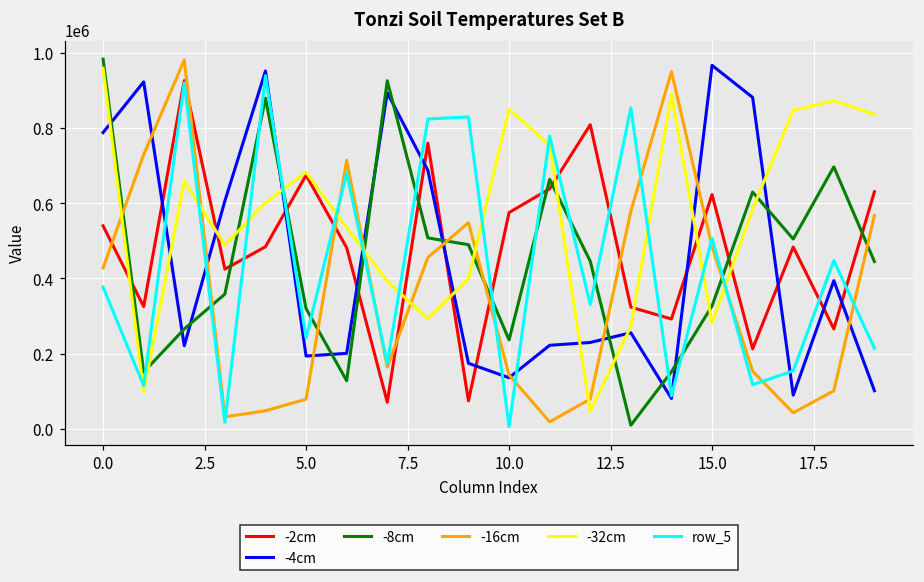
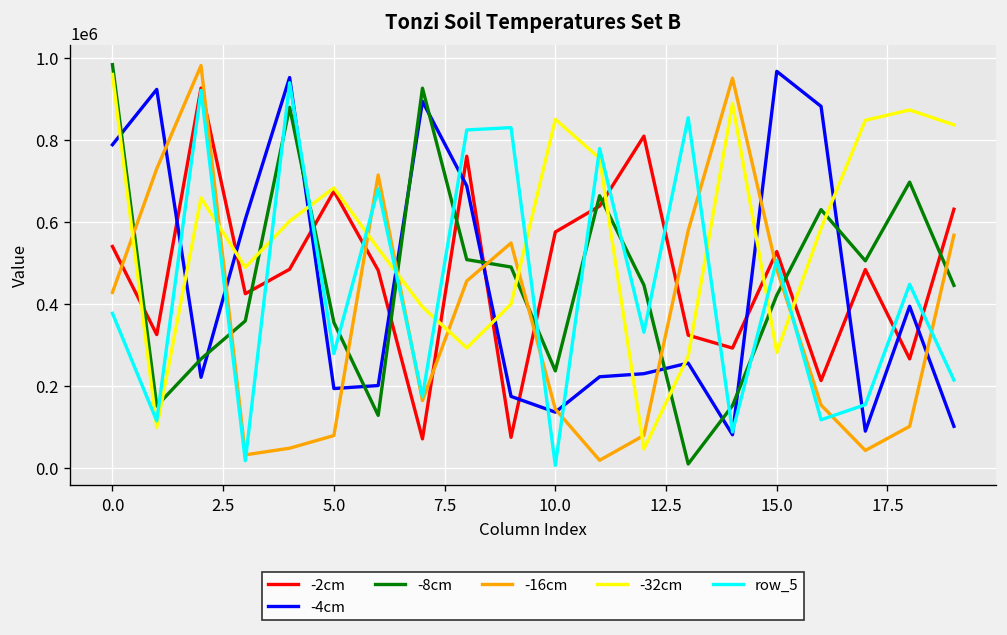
  {
    "-2cm": {
      "0.0": 540000,
      "5.0": 670000,
      "10.0": 580000,
-     "15.0": 620000
+     "15.0": 530000
    },
    "-4cm": {
      "0.0": 790000,
      "5.0": 190000,
      "15.0": 970000
    },
    "-8cm": {
      "0.0": 980000,
-     "5.0": 320000,
+     "5.0": 350000,
      "10.0": 240000,
-     "15.0": 330000
+     "15.0": 420000
    },
    "-16cm": {
      "0.0": 430000,
      "5.0": 80000,
      "15.0": 480000
    },
    "-32cm": {
      "0.0": 960000,
      "5.0": 680000,
      "10.0": 850000,
      "15.0": 280000
    },
    "row_5": {
      "0.0": 380000,
-     "5.0": 240000,
+     "5.0": 280000,
      "10.0": 10000,
      "15.0": 510000
    }
  }
